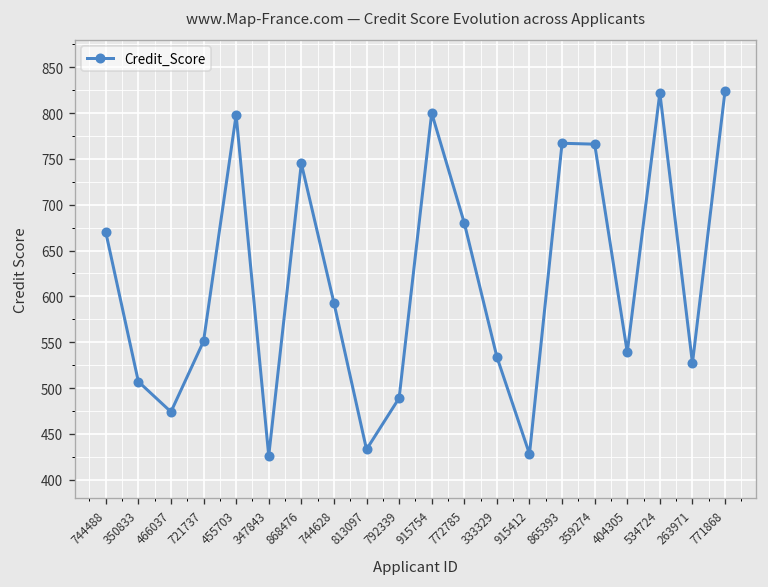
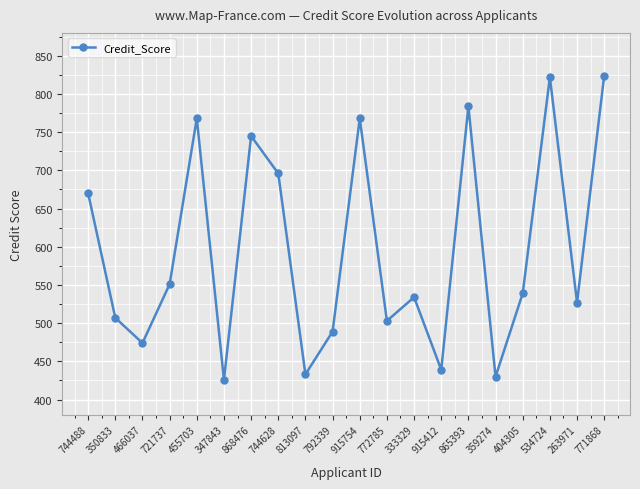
  {
    "744488": 670,
    "350833": 510,
    "466037": 470,
    "721737": 550,
-   "455703": 800,
+   "455703": 770,
    "347843": 430,
    "868476": 750,
-   "744628": 590,
+   "744628": 700,
    "813097": 430,
    "792339": 490,
-   "915754": 800,
-   "772785": 680,
+   "915754": 770,
+   "772785": 500,
    "333329": 530,
-   "915412": 430,
-   "865393": 770,
-   "359274": 770,
+   "915412": 440,
+   "865393": 780,
+   "359274": 430,
    "404305": 540,
    "534724": 820,
    "263971": 530,
    "771868": 820
  }
